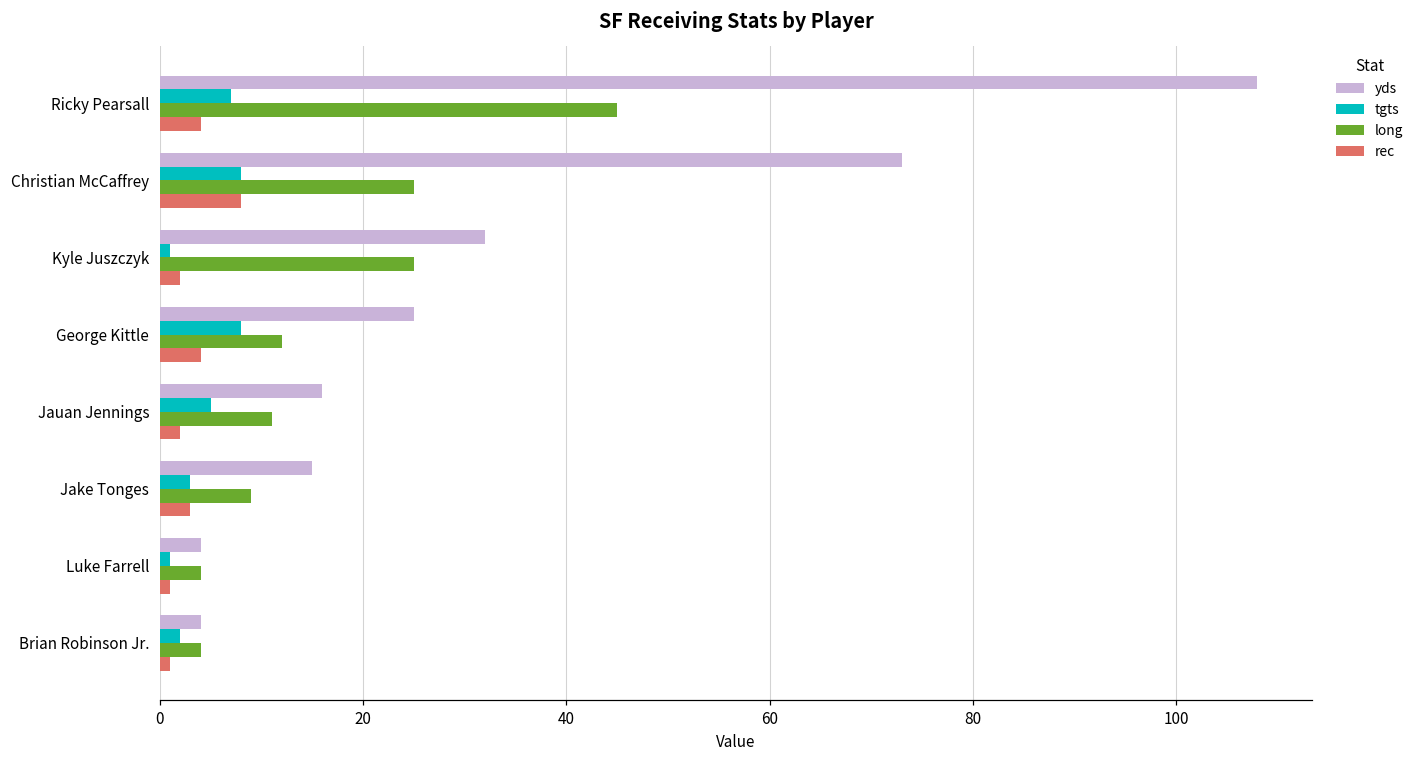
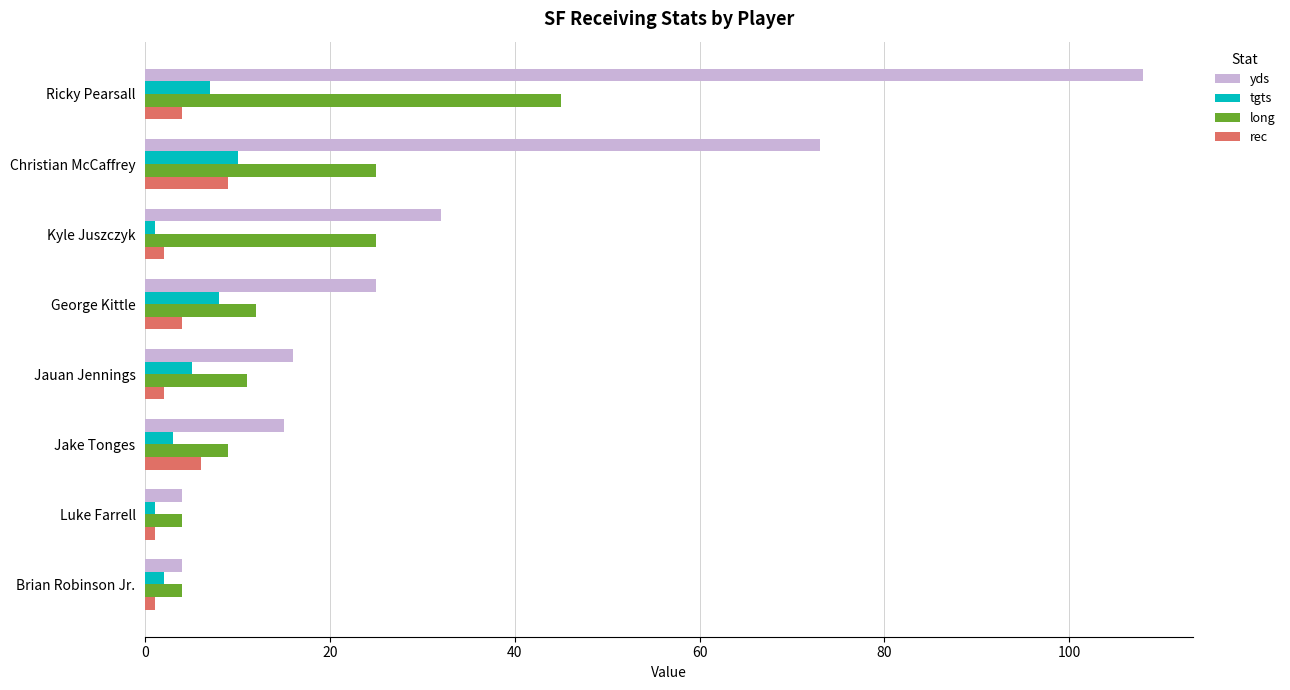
  {
    "yds": {
      "Ricky Pearsall": 108,
      "Christian McCaffrey": 73,
      "Kyle Juszczyk": 32,
      "George Kittle": 25,
      "Jauan Jennings": 16,
      "Jake Tonges": 15,
      "Luke Farrell": 4,
      "Brian Robinson Jr.": 4
    },
    "tgts": {
      "Ricky Pearsall": 7,
-     "Christian McCaffrey": 8,
+     "Christian McCaffrey": 10,
      "Kyle Juszczyk": 1,
      "George Kittle": 8,
      "Jauan Jennings": 5,
      "Jake Tonges": 3,
      "Luke Farrell": 1,
      "Brian Robinson Jr.": 2
    },
    "long": {
      "Ricky Pearsall": 45,
      "Christian McCaffrey": 25,
      "Kyle Juszczyk": 25,
      "George Kittle": 12,
      "Jauan Jennings": 11,
      "Jake Tonges": 9,
      "Luke Farrell": 4,
      "Brian Robinson Jr.": 4
    },
    "rec": {
      "Ricky Pearsall": 4,
-     "Christian McCaffrey": 8,
+     "Christian McCaffrey": 9,
      "Kyle Juszczyk": 2,
      "George Kittle": 4,
      "Jauan Jennings": 2,
-     "Jake Tonges": 3,
+     "Jake Tonges": 6,
      "Luke Farrell": 1,
      "Brian Robinson Jr.": 1
    }
  }
